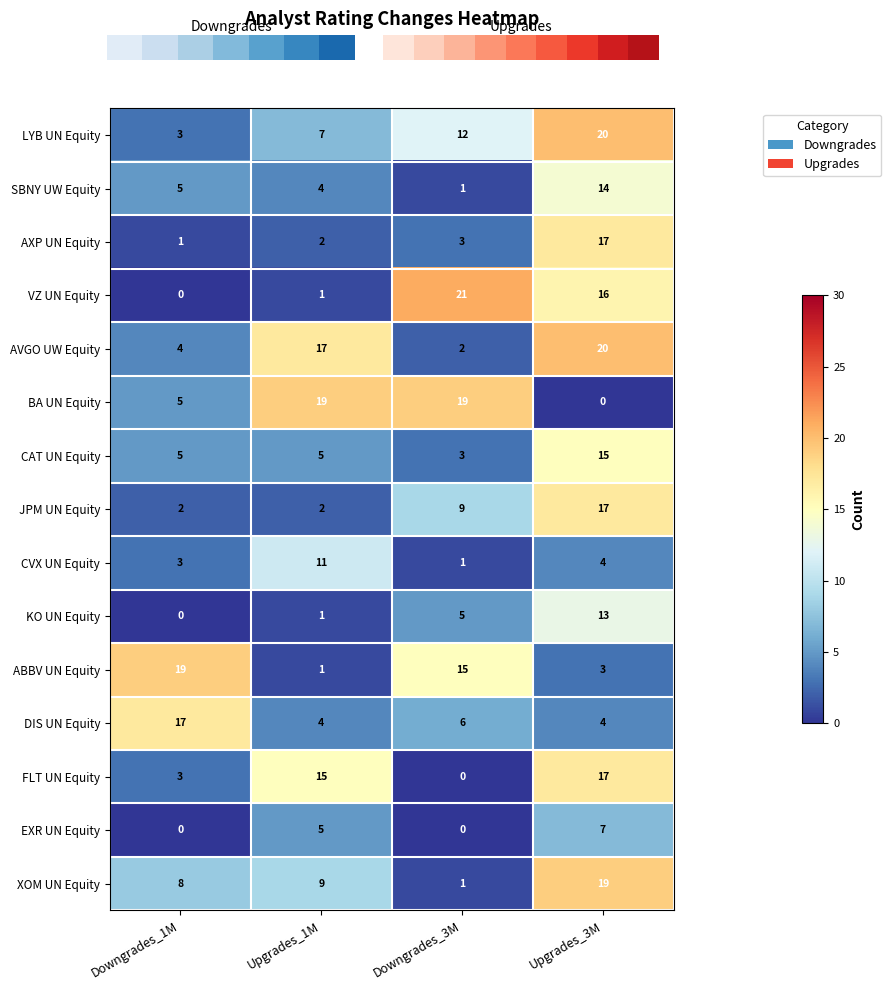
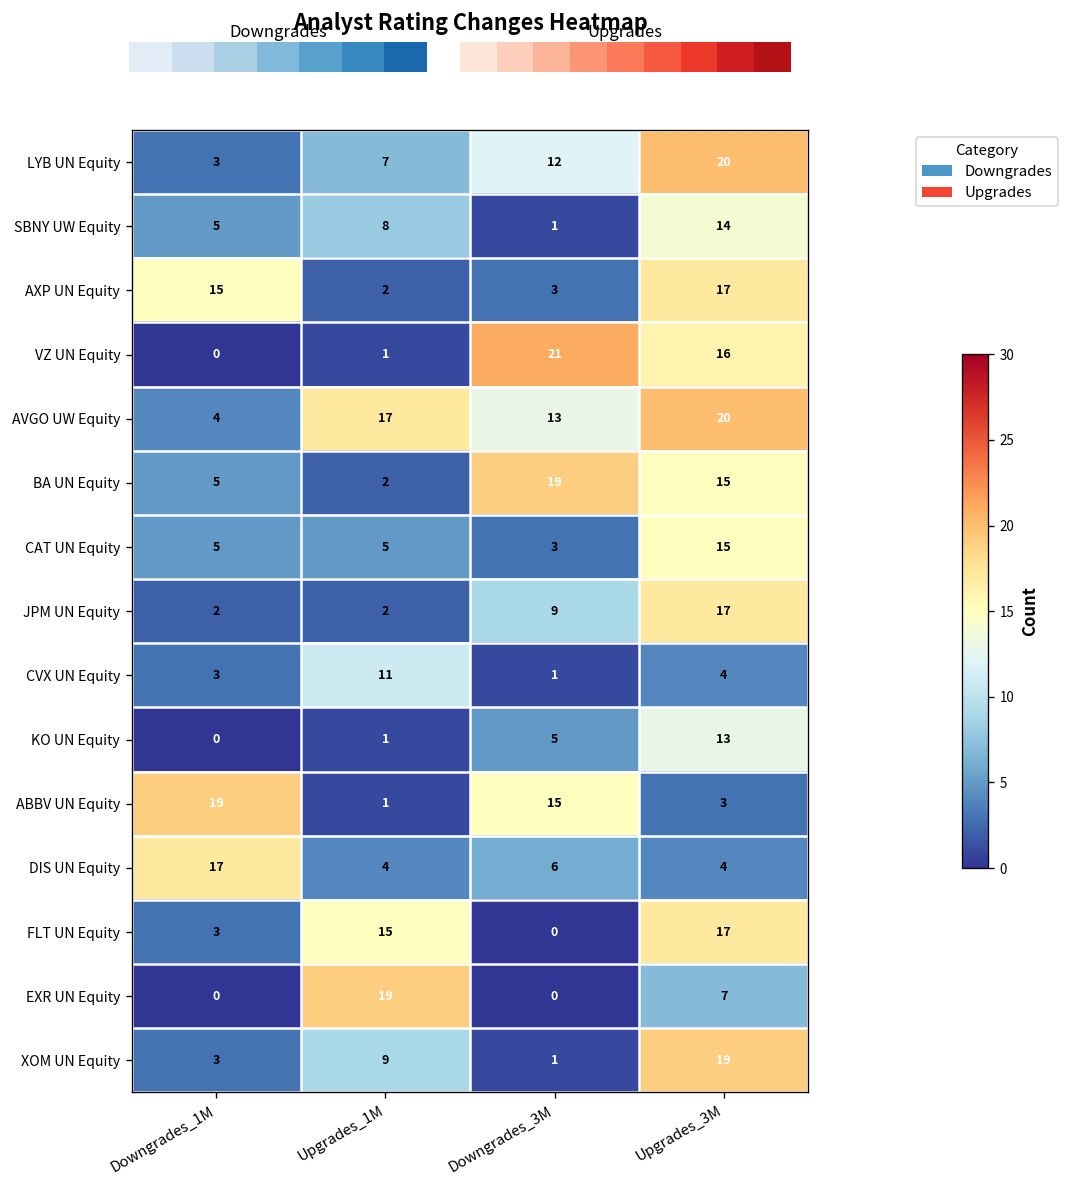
  {
    "Analyst Rating Changes Heatmap": {
      "LYB UN Equity": {
        "Downgrades_1M": 3,
        "Upgrades_1M": 7,
        "Downgrades_3M": 12,
        "Upgrades_3M": 20
      },
      "SBNY UW Equity": {
        "Downgrades_1M": 5,
-       "Upgrades_1M": 4,
+       "Upgrades_1M": 8,
        "Downgrades_3M": 1,
        "Upgrades_3M": 14
      },
      "AXP UN Equity": {
-       "Downgrades_1M": 1,
+       "Downgrades_1M": 15,
        "Upgrades_1M": 2,
        "Downgrades_3M": 3,
        "Upgrades_3M": 17
      },
      "VZ UN Equity": {
        "Downgrades_1M": 0,
        "Upgrades_1M": 1,
        "Downgrades_3M": 21,
        "Upgrades_3M": 16
      },
      "AVGO UW Equity": {
        "Downgrades_1M": 4,
        "Upgrades_1M": 17,
-       "Downgrades_3M": 2,
+       "Downgrades_3M": 13,
        "Upgrades_3M": 20
      },
      "BA UN Equity": {
        "Downgrades_1M": 5,
-       "Upgrades_1M": 19,
+       "Upgrades_1M": 2,
        "Downgrades_3M": 19,
-       "Upgrades_3M": 0
+       "Upgrades_3M": 15
      },
      "CAT UN Equity": {
        "Downgrades_1M": 5,
        "Upgrades_1M": 5,
        "Downgrades_3M": 3,
        "Upgrades_3M": 15
      },
      "JPM UN Equity": {
        "Downgrades_1M": 2,
        "Upgrades_1M": 2,
        "Downgrades_3M": 9,
        "Upgrades_3M": 17
      },
      "CVX UN Equity": {
        "Downgrades_1M": 3,
        "Upgrades_1M": 11,
        "Downgrades_3M": 1,
        "Upgrades_3M": 4
      },
      "KO UN Equity": {
        "Downgrades_1M": 0,
        "Upgrades_1M": 1,
        "Downgrades_3M": 5,
        "Upgrades_3M": 13
      },
      "ABBV UN Equity": {
        "Downgrades_1M": 19,
        "Upgrades_1M": 1,
        "Downgrades_3M": 15,
        "Upgrades_3M": 3
      },
      "DIS UN Equity": {
        "Downgrades_1M": 17,
        "Upgrades_1M": 4,
        "Downgrades_3M": 6,
        "Upgrades_3M": 4
      },
      "FLT UN Equity": {
        "Downgrades_1M": 3,
        "Upgrades_1M": 15,
        "Downgrades_3M": 0,
        "Upgrades_3M": 17
      },
      "EXR UN Equity": {
        "Downgrades_1M": 0,
-       "Upgrades_1M": 5,
+       "Upgrades_1M": 19,
        "Downgrades_3M": 0,
        "Upgrades_3M": 7
      },
      "XOM UN Equity": {
-       "Downgrades_1M": 8,
+       "Downgrades_1M": 3,
        "Upgrades_1M": 9,
        "Downgrades_3M": 1,
        "Upgrades_3M": 19
      }
    }
  }
